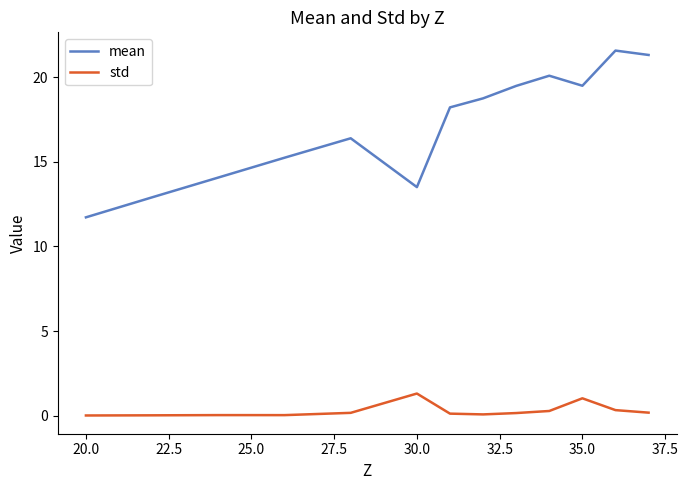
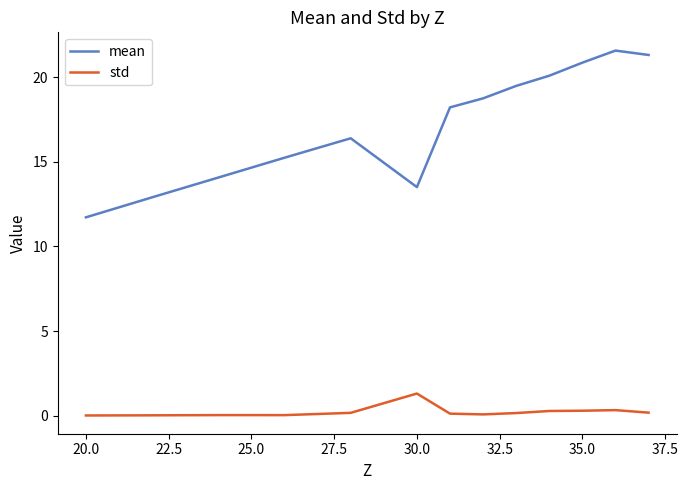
  {
    "mean": {
      "20.0": 11.7,
      "30.0": 13.5,
-     "35.0": 19.5
+     "35.0": 20.9
    },
    "std": {
      "20.0": 0.0,
      "30.0": 1.3,
-     "35.0": 1.0
+     "35.0": 0.3
    }
  }
